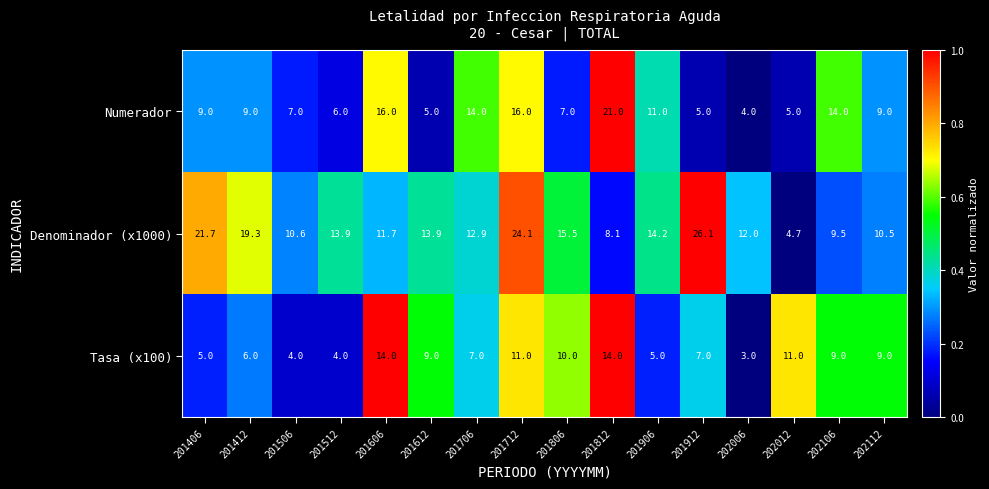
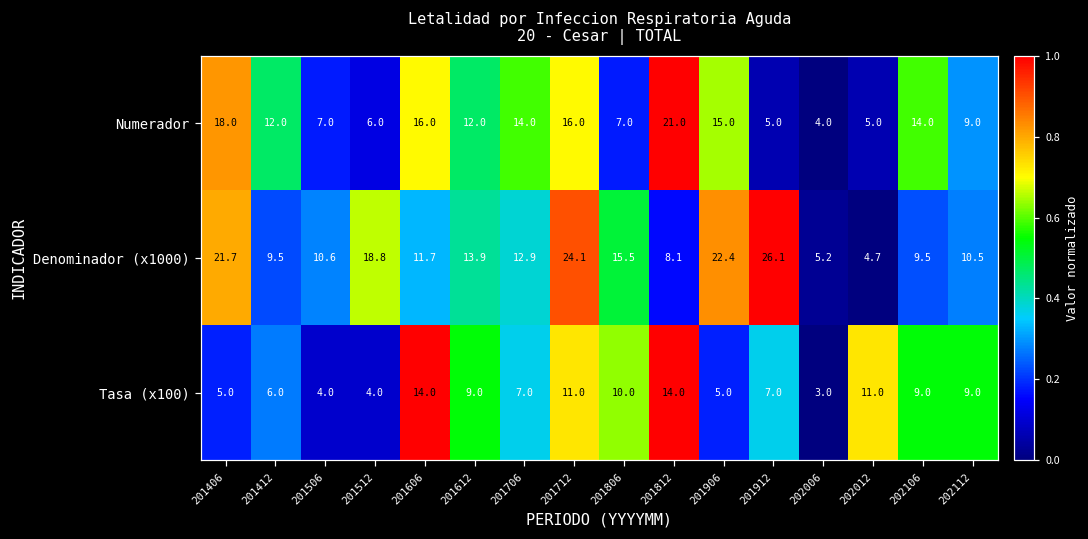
  {
    "Numerador": {
-     "201406": 9.0,
-     "201412": 9.0,
+     "201406": 18.0,
+     "201412": 12.0,
      "201506": 7.0,
      "201512": 6.0,
      "201606": 16.0,
-     "201612": 5.0,
+     "201612": 12.0,
      "201706": 14.0,
      "201712": 16.0,
      "201806": 7.0,
      "201812": 21.0,
-     "201906": 11.0,
+     "201906": 15.0,
      "201912": 5.0,
      "202006": 4.0,
      "202012": 5.0,
      "202106": 14.0,
      "202112": 9.0
    },
    "Denominador (x1000)": {
      "201406": 21.7,
-     "201412": 19.3,
+     "201412": 9.5,
      "201506": 10.6,
-     "201512": 13.9,
+     "201512": 18.8,
      "201606": 11.7,
      "201612": 13.9,
      "201706": 12.9,
      "201712": 24.1,
      "201806": 15.5,
      "201812": 8.1,
-     "201906": 14.2,
+     "201906": 22.4,
      "201912": 26.1,
-     "202006": 12.0,
+     "202006": 5.2,
      "202012": 4.7,
      "202106": 9.5,
      "202112": 10.5
    },
    "Tasa (x100)": {
      "201406": 5.0,
      "201412": 6.0,
      "201506": 4.0,
      "201512": 4.0,
      "201606": 14.0,
      "201612": 9.0,
      "201706": 7.0,
      "201712": 11.0,
      "201806": 10.0,
      "201812": 14.0,
      "201906": 5.0,
      "201912": 7.0,
      "202006": 3.0,
      "202012": 11.0,
      "202106": 9.0,
      "202112": 9.0
    }
  }
